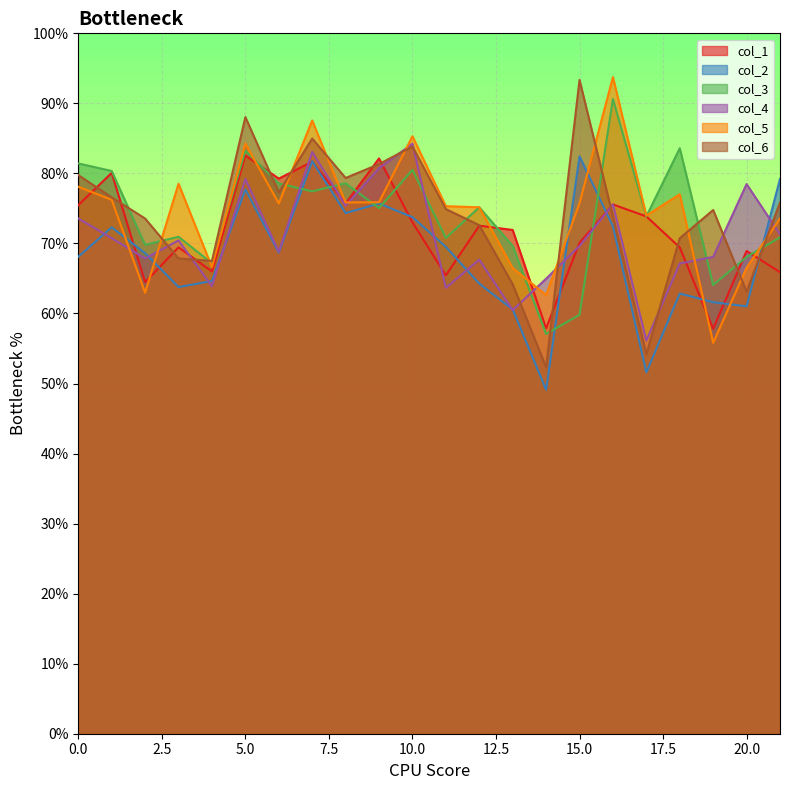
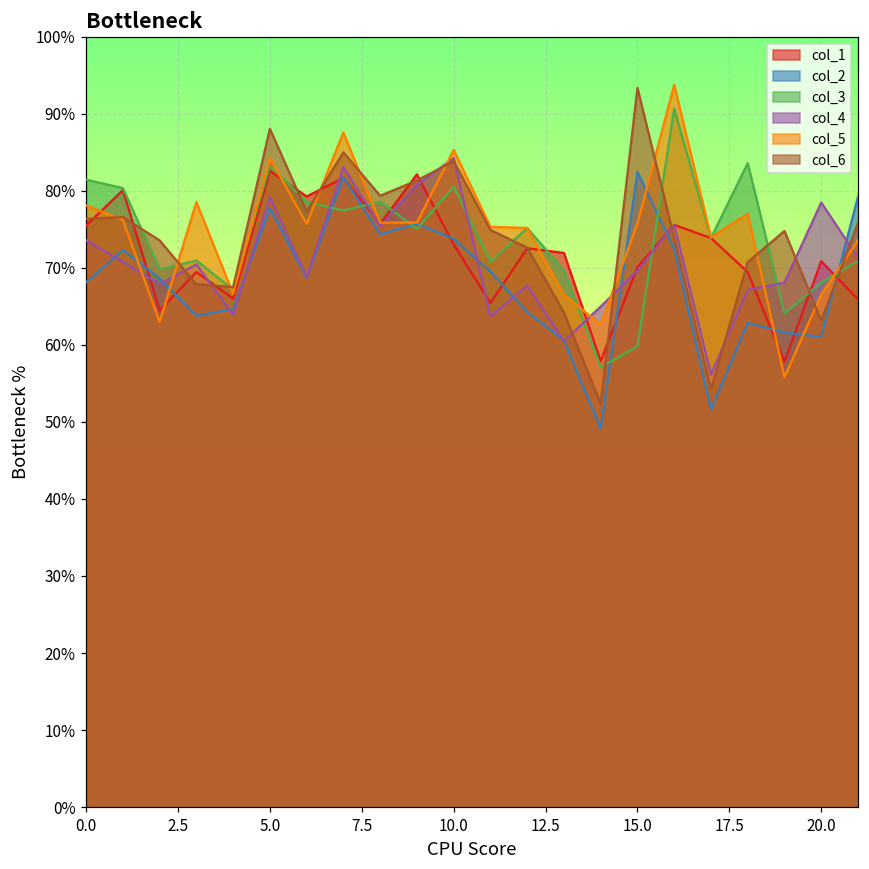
  {
    "col_1": {
      "0.0": "75%",
      "5.0": "83%",
      "10.0": "73%",
      "15.0": "70%",
-     "20.0": "69%"
+     "20.0": "71%"
    },
    "col_2": {
      "0.0": "68%",
      "5.0": "78%",
      "10.0": "74%",
      "15.0": "82%",
      "20.0": "61%"
    },
    "col_3": {
      "0.0": "81%",
      "5.0": "83%",
      "10.0": "81%",
      "15.0": "60%",
      "20.0": "68%"
    },
    "col_4": {
      "0.0": "74%",
      "5.0": "79%",
      "10.0": "84%",
      "15.0": "70%",
      "20.0": "78%"
    },
    "col_5": {
      "0.0": "78%",
      "5.0": "84%",
      "10.0": "85%",
      "15.0": "76%",
      "20.0": "67%"
    },
    "col_6": {
-     "0.0": "80%",
+     "0.0": "76%",
      "5.0": "88%",
      "10.0": "84%",
      "15.0": "93%",
      "20.0": "63%"
    }
  }
